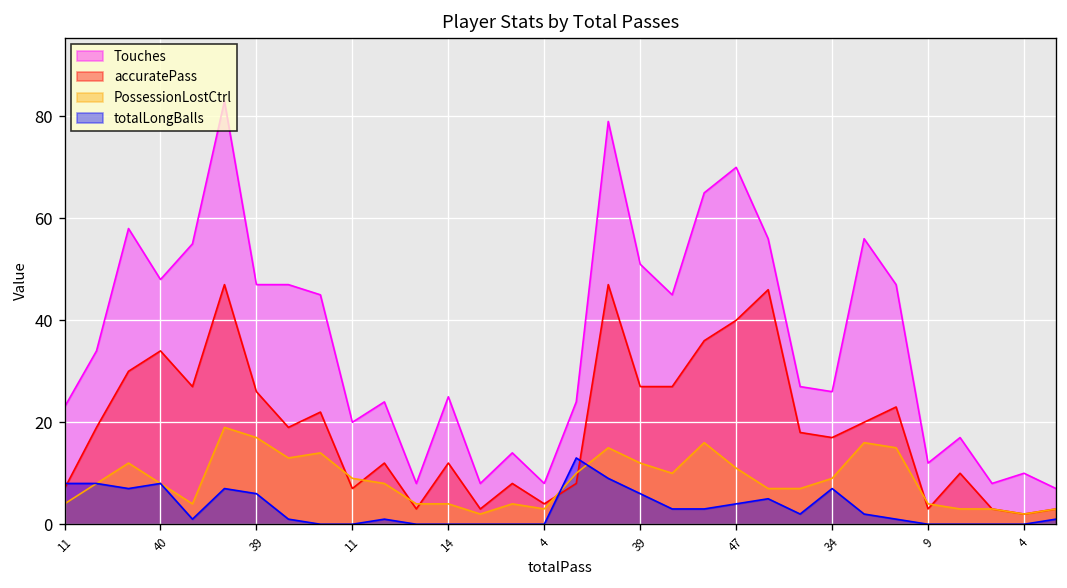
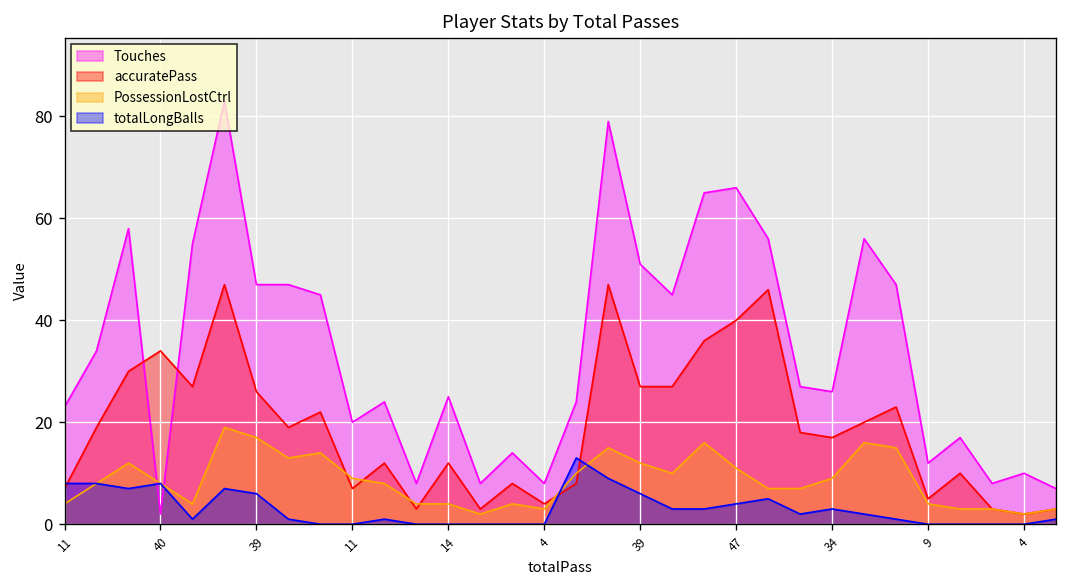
  {
    "Touches": {
-     "40": 48,
-     "47": 70,
+     "40": 2,
+     "47": 66,
      "34": 26,
      "9": 12
    },
    "accuratePass": {
      "40": 34,
      "47": 40,
      "34": 17,
-     "9": 3
+     "9": 5
    },
    "PossessionLostCtrl": {
      "47": 11,
      "34": 9,
      "9": 4
    },
    "totalLongBalls": {
      "47": 4,
-     "34": 7,
+     "34": 3,
      "9": 0
    }
  }
